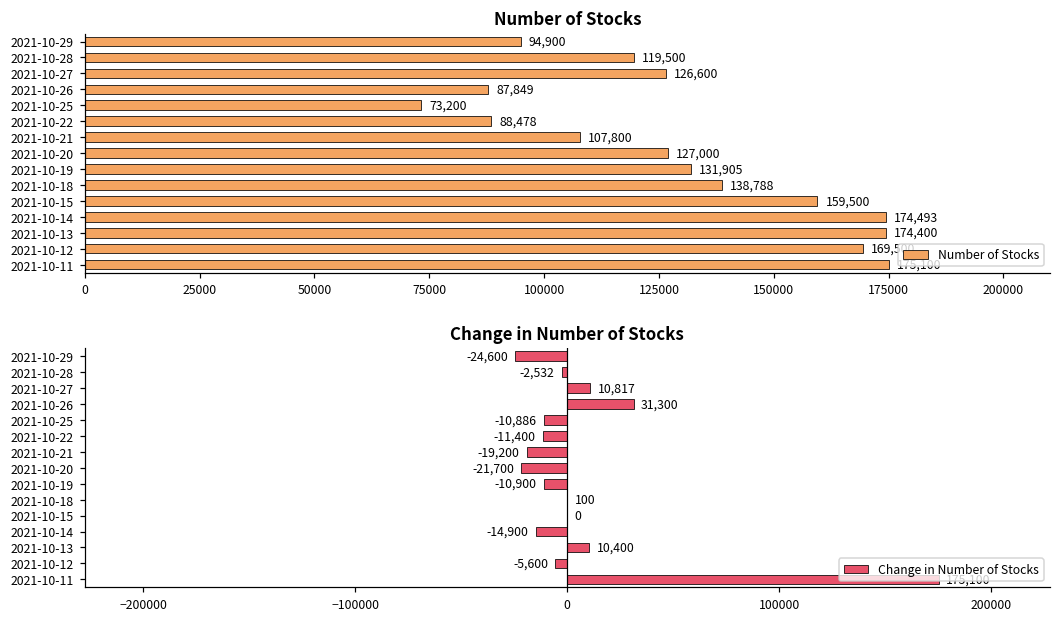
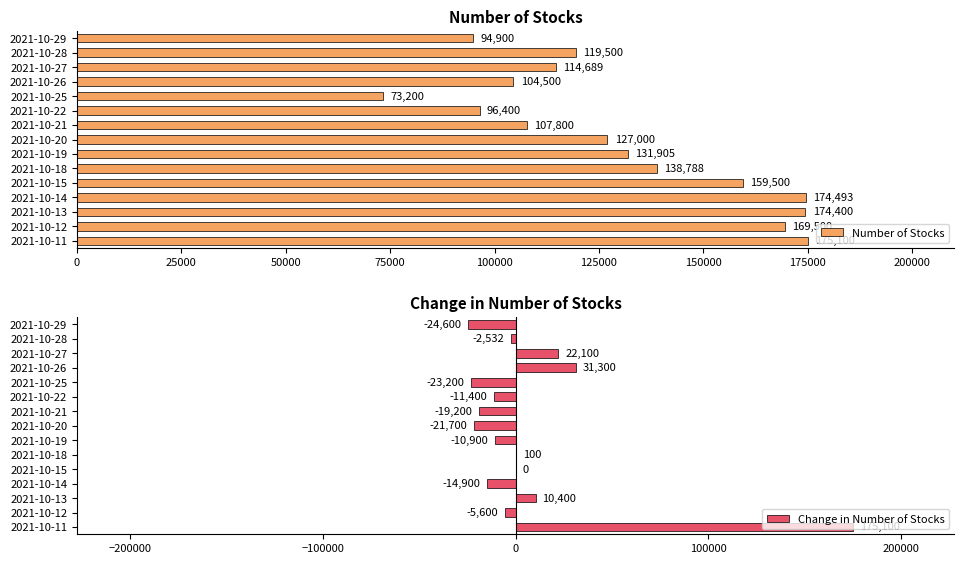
  {
    "Number of Stocks": {
      "2021-10-29": "94,900",
      "2021-10-28": "119,500",
-     "2021-10-27": "126,600",
-     "2021-10-26": "87,849",
+     "2021-10-27": "114,689",
+     "2021-10-26": "104,500",
      "2021-10-25": "73,200",
-     "2021-10-22": "88,478",
+     "2021-10-22": "96,400",
      "2021-10-21": "107,800",
      "2021-10-20": "127,000",
      "2021-10-19": "131,905",
      "2021-10-18": "138,788",
      "2021-10-15": "159,500",
      "2021-10-14": "174,493",
      "2021-10-13": "174,400"
    },
    "Change in Number of Stocks": {
      "2021-10-29": "-24,600",
      "2021-10-28": "-2,532",
-     "2021-10-27": "10,817",
+     "2021-10-27": "22,100",
      "2021-10-26": "31,300",
-     "2021-10-25": "-10,886",
+     "2021-10-25": "-23,200",
      "2021-10-22": "-11,400",
      "2021-10-21": "-19,200",
      "2021-10-20": "-21,700",
      "2021-10-19": "-10,900",
      "2021-10-18": "100",
      "2021-10-15": "0",
      "2021-10-14": "-14,900",
      "2021-10-13": "10,400",
      "2021-10-12": "-5,600"
    }
  }
